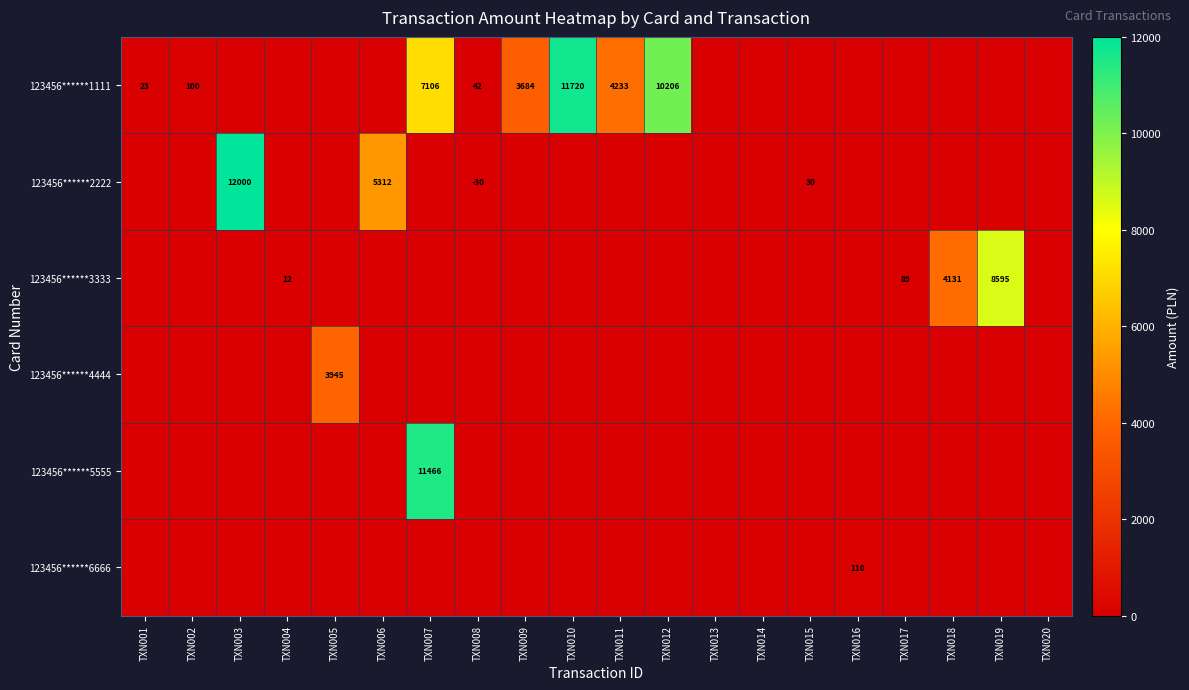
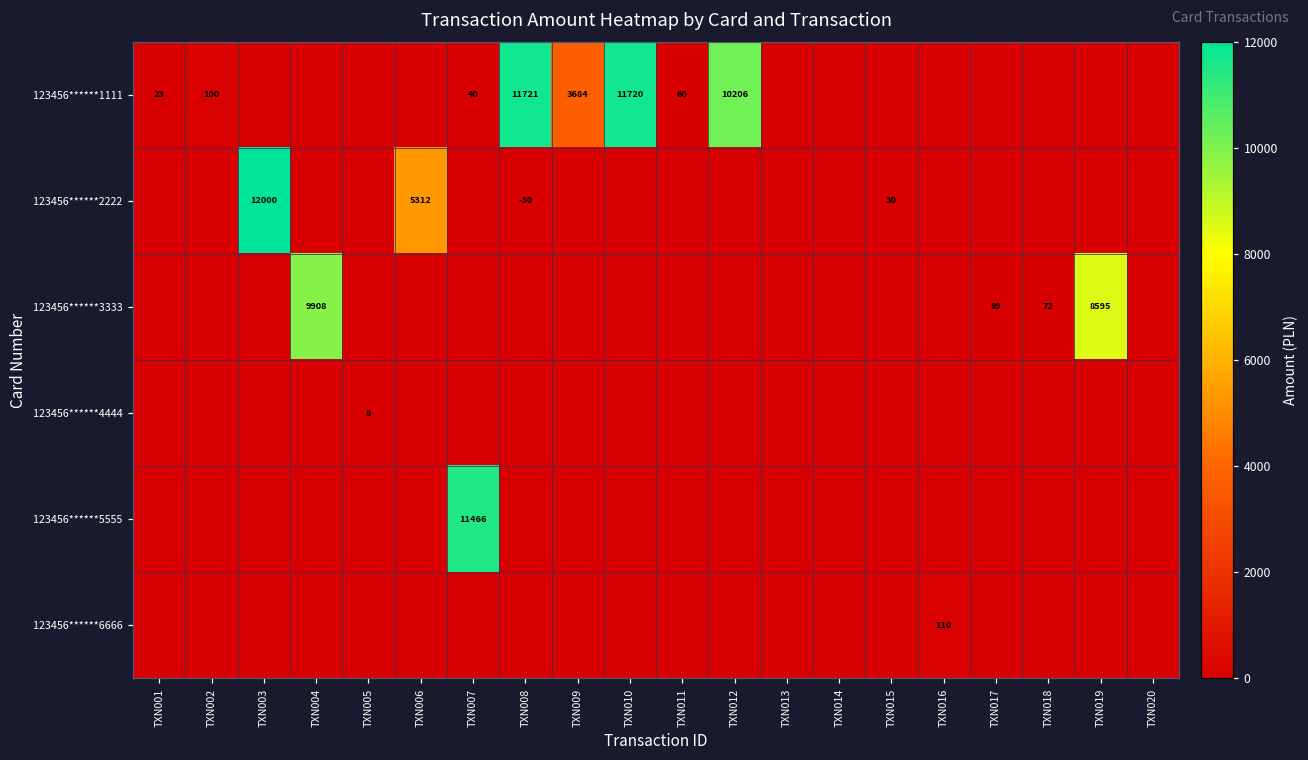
  {
    "123456******1111": {
      "TXN001": 23,
      "TXN002": 100,
-     "TXN007": 7106,
-     "TXN008": 42,
+     "TXN007": 40,
+     "TXN008": 11721,
      "TXN009": 3684,
      "TXN010": 11720,
-     "TXN011": 4233,
+     "TXN011": 60,
      "TXN012": 10206
    },
    "123456******2222": {
      "TXN003": 12000,
      "TXN006": 5312,
      "TXN008": -30,
      "TXN015": 30
    },
    "123456******3333": {
-     "TXN004": 12,
+     "TXN004": 9908,
      "TXN017": 89,
-     "TXN018": 4131,
+     "TXN018": 72,
      "TXN019": 8595
    },
    "123456******4444": {
-     "TXN005": 3945
+     "TXN005": 8
    },
    "123456******5555": {
      "TXN007": 11466
    },
    "123456******6666": {
      "TXN016": 110
    }
  }
